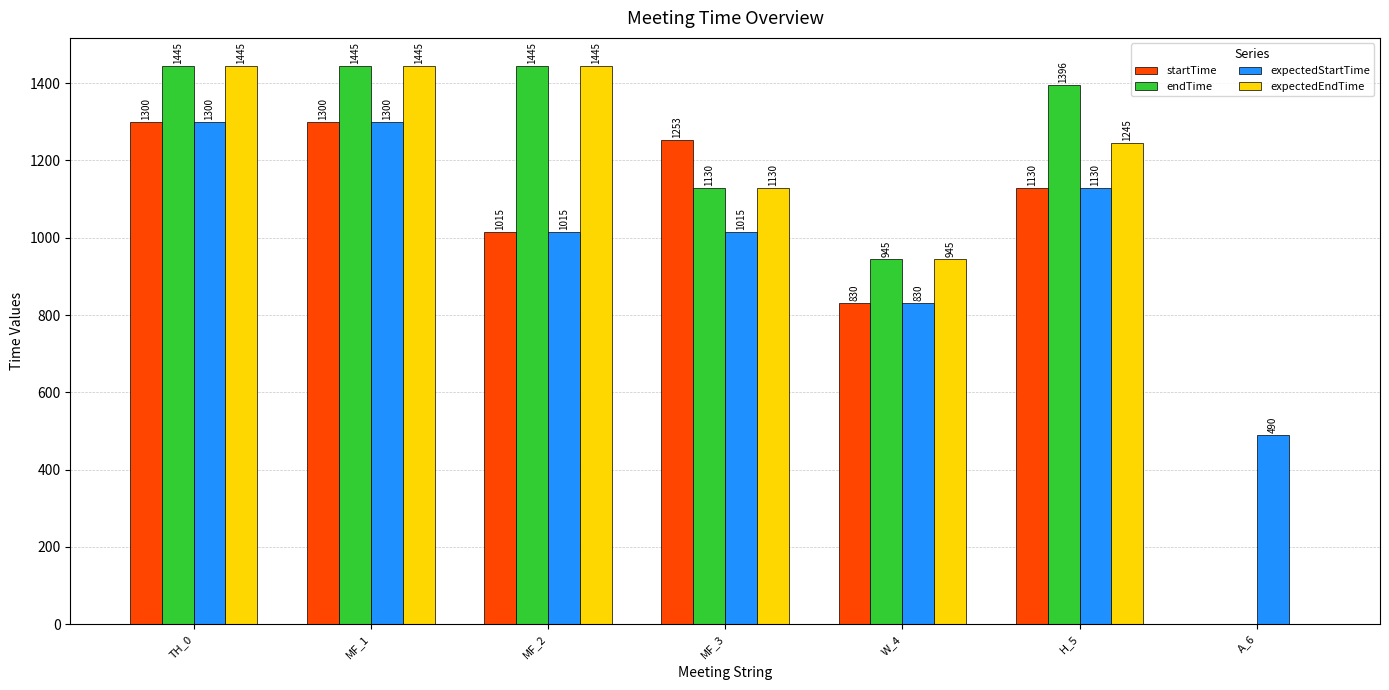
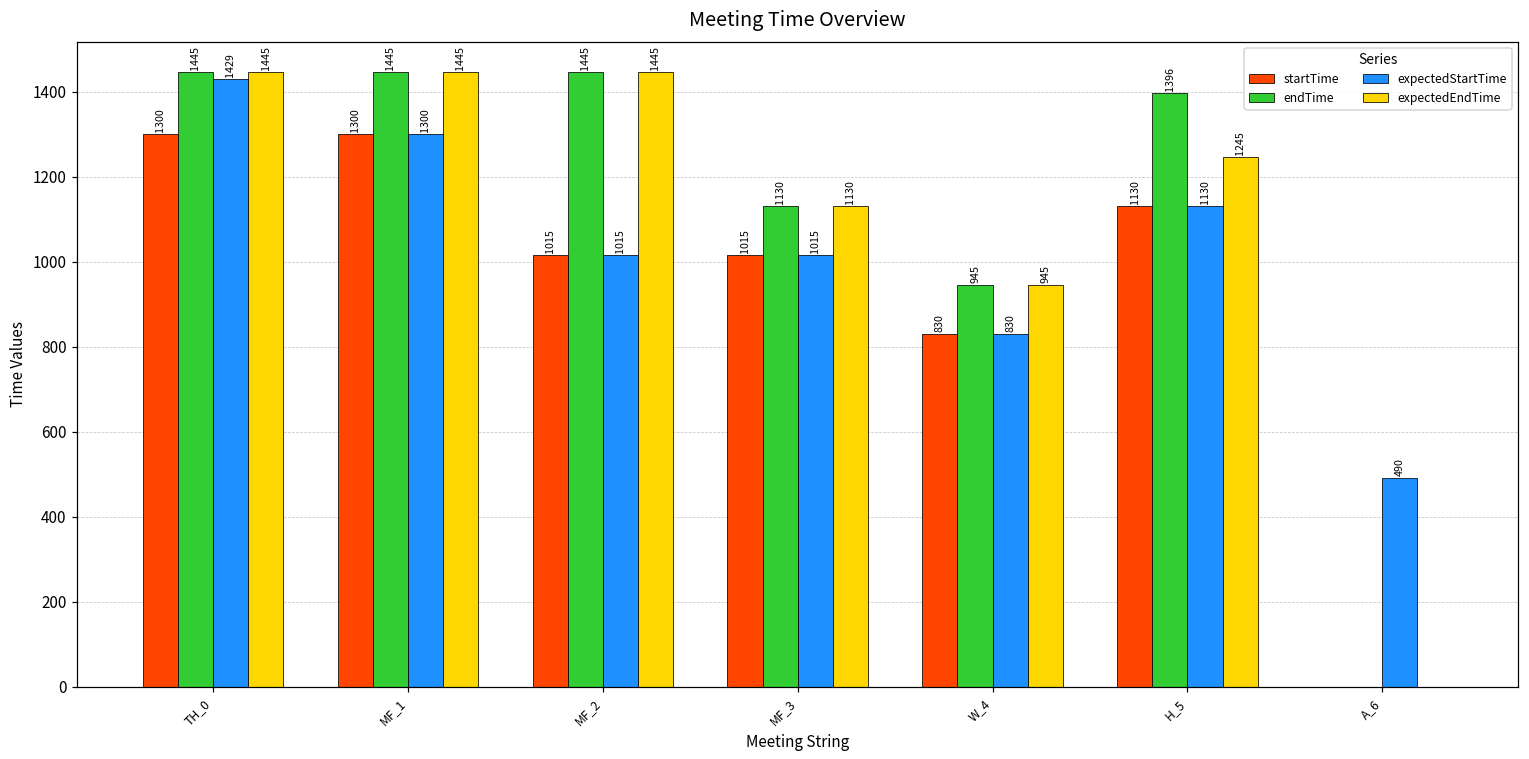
  {
    "startTime": {
      "TH_0": 1300,
      "MF_1": 1300,
      "MF_2": 1015,
-     "MF_3": 1253,
+     "MF_3": 1015,
      "W_4": 830,
      "H_5": 1130
    },
    "endTime": {
      "TH_0": 1445,
      "MF_1": 1445,
      "MF_2": 1445,
      "MF_3": 1130,
      "W_4": 945,
      "H_5": 1396
    },
    "expectedStartTime": {
-     "TH_0": 1300,
+     "TH_0": 1429,
      "MF_1": 1300,
      "MF_2": 1015,
      "MF_3": 1015,
      "W_4": 830,
      "H_5": 1130,
      "A_6": 490
    },
    "expectedEndTime": {
      "TH_0": 1445,
      "MF_1": 1445,
      "MF_2": 1445,
      "MF_3": 1130,
      "W_4": 945,
      "H_5": 1245
    }
  }
